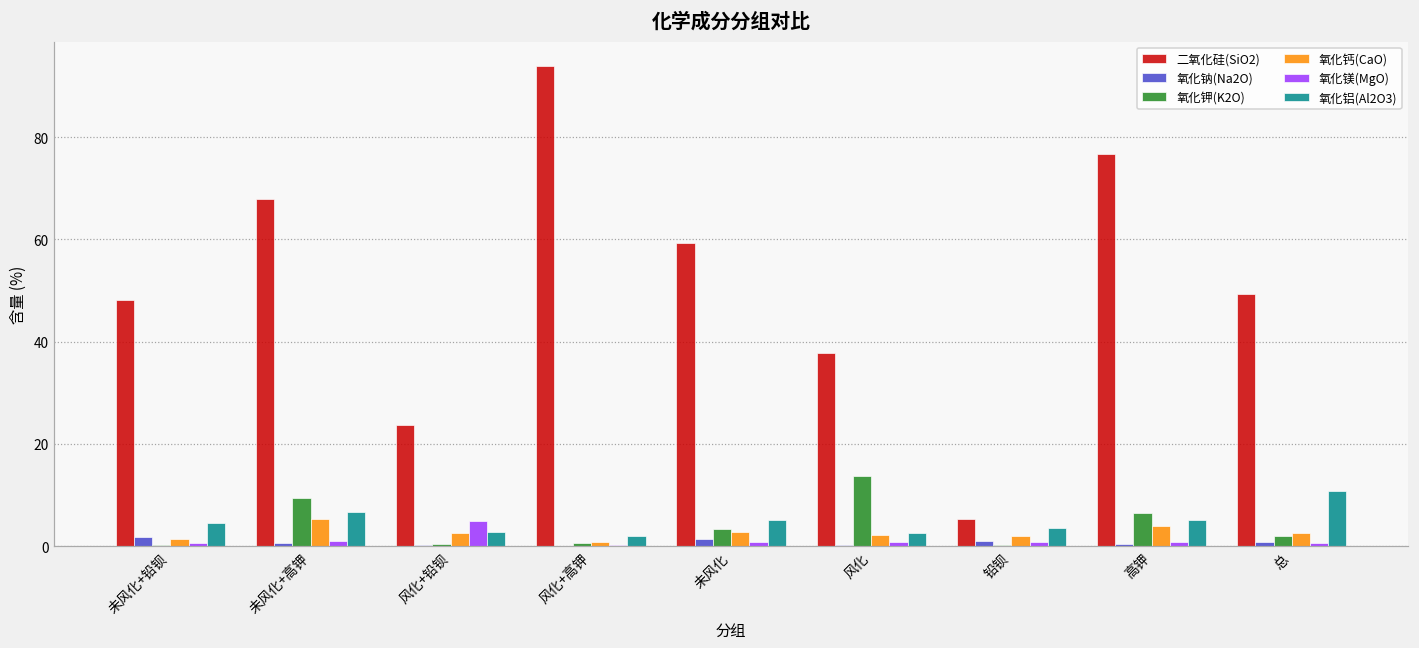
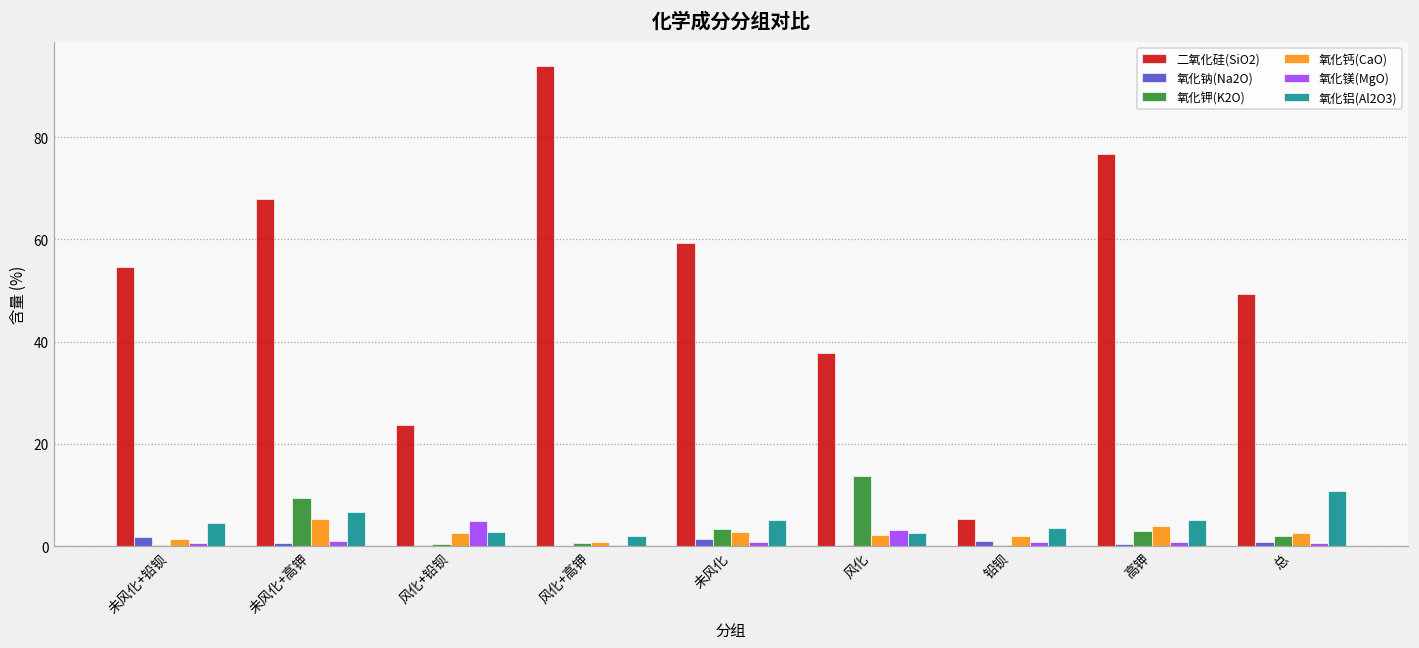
  {
    "二氧化硅(SiO2)": {
-     "未风化+铅钡": 48,
+     "未风化+铅钡": 55,
      "未风化+高钾": 68,
      "风化+铅钡": 24,
      "风化+高钾": 94,
      "未风化": 59,
      "风化": 38,
      "铅钡": 5,
      "高钾": 77,
      "总": 49
    },
    "氧化钠(Na2O)": {
      "未风化+铅钡": 2,
      "未风化+高钾": 1,
      "风化+高钾": 0,
      "未风化": 1,
      "铅钡": 1,
      "总": 1
    },
    "氧化钾(K2O)": {
      "未风化+高钾": 9,
      "风化+高钾": 1,
      "未风化": 3,
      "风化": 14,
-     "高钾": 6,
+     "高钾": 3,
      "总": 2
    },
    "氧化钙(CaO)": {
      "未风化+铅钡": 1,
      "未风化+高钾": 5,
      "风化+铅钡": 3,
      "风化+高钾": 1,
      "未风化": 3,
      "风化": 2,
      "铅钡": 2,
      "高钾": 4,
      "总": 3
    },
    "氧化镁(MgO)": {
      "未风化+铅钡": 1,
      "未风化+高钾": 1,
      "风化+铅钡": 5,
      "未风化": 1,
-     "风化": 1,
+     "风化": 3,
      "铅钡": 1,
      "高钾": 1,
      "总": 1
    },
    "氧化铝(Al2O3)": {
      "未风化+铅钡": 4,
      "未风化+高钾": 7,
      "风化+铅钡": 3,
      "风化+高钾": 2,
      "未风化": 5,
      "风化": 3,
      "铅钡": 4,
      "高钾": 5,
      "总": 11
    }
  }
